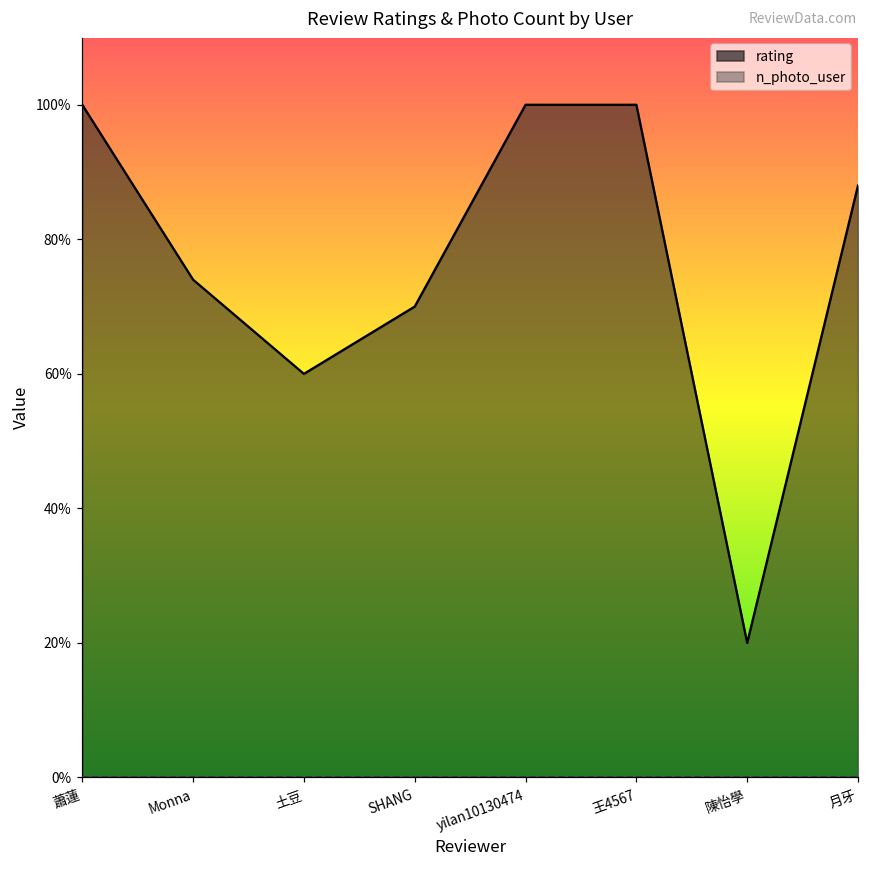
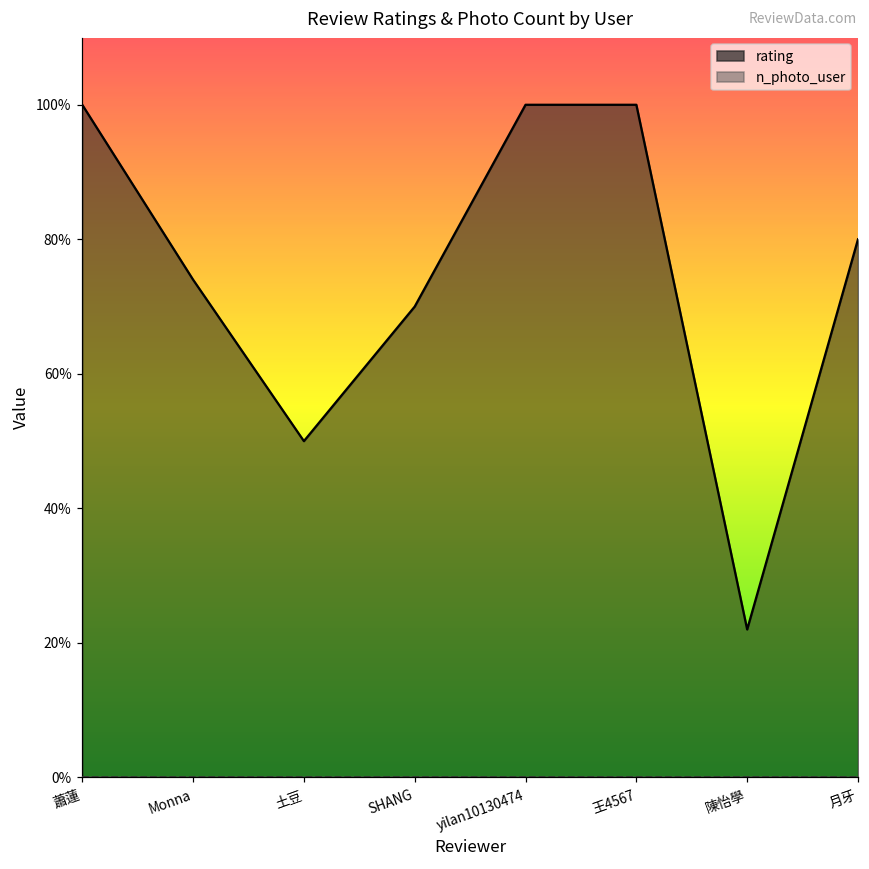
  {
    "rating": {
      "蕭蓮": "100%",
      "Monna": "74%",
-     "土豆": "60%",
+     "土豆": "50%",
      "SHANG": "70%",
      "yilan10130474": "100%",
      "王4567": "100%",
-     "陳怡學": "20%",
-     "月牙": "88%"
+     "陳怡學": "22%",
+     "月牙": "80%"
    },
    "n_photo_user": {
      "蕭蓮": "0%",
      "Monna": "0%",
      "土豆": "0%",
      "SHANG": "0%",
      "yilan10130474": "0%",
      "王4567": "0%",
      "陳怡學": "0%",
      "月牙": "0%"
    }
  }
